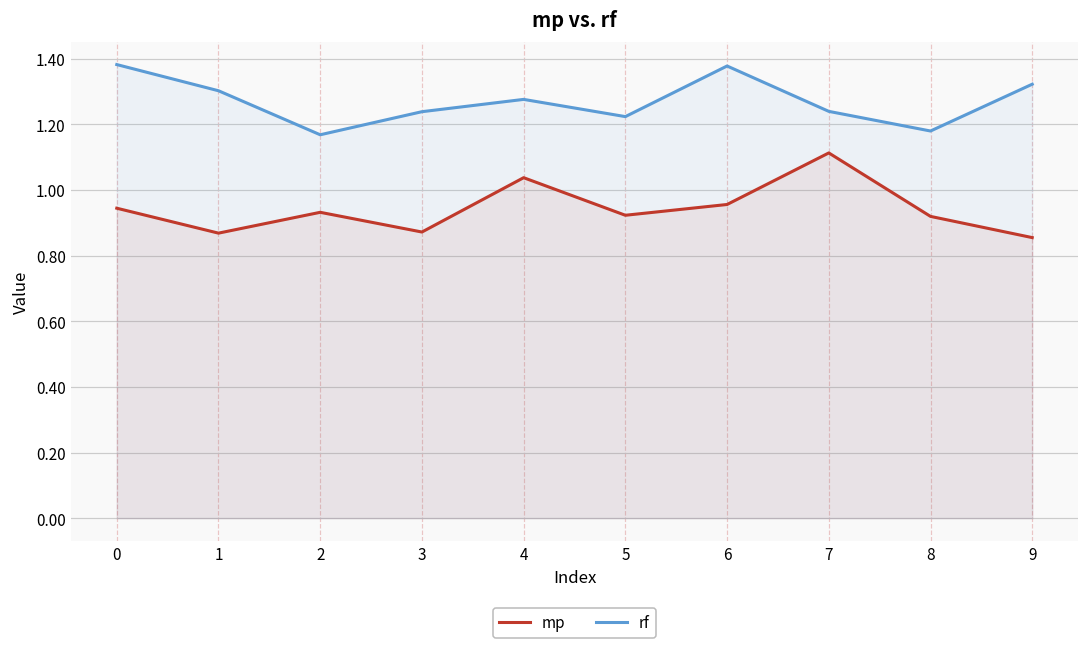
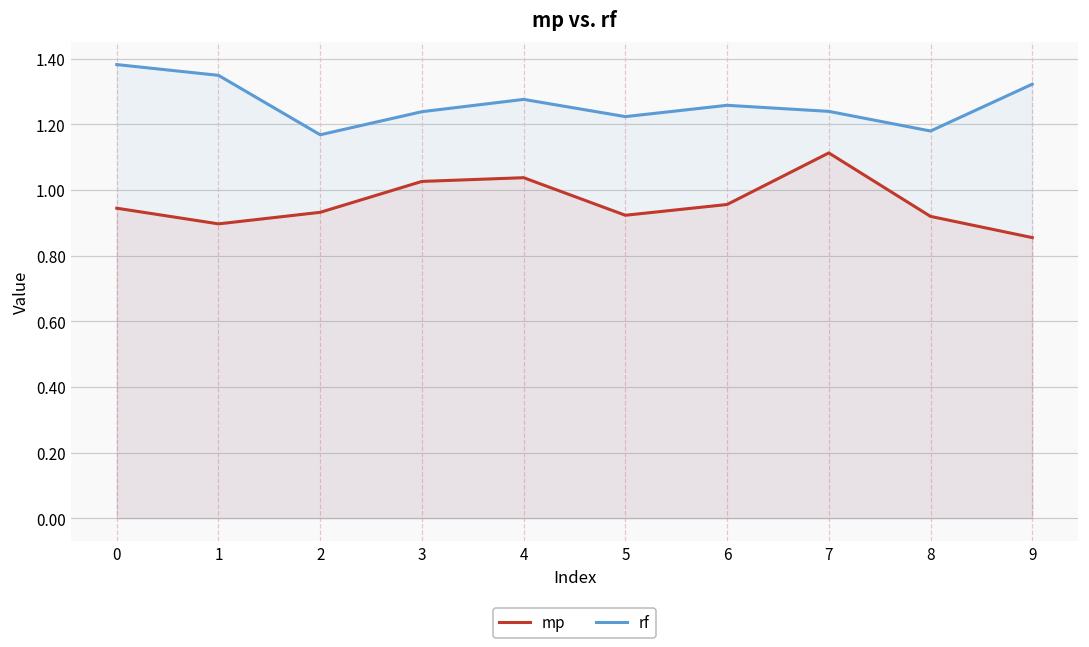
  {
    "mp": {
      "0": 0.94,
-     "1": 0.87,
+     "1": 0.90,
      "2": 0.93,
-     "3": 0.87,
+     "3": 1.03,
      "4": 1.04,
      "5": 0.92,
      "6": 0.96,
      "7": 1.11,
      "8": 0.92,
      "9": 0.86
    },
    "rf": {
      "0": 1.38,
-     "1": 1.30,
+     "1": 1.35,
      "2": 1.17,
      "3": 1.24,
      "4": 1.28,
      "5": 1.22,
-     "6": 1.38,
+     "6": 1.26,
      "7": 1.24,
      "8": 1.18,
      "9": 1.32
    }
  }
